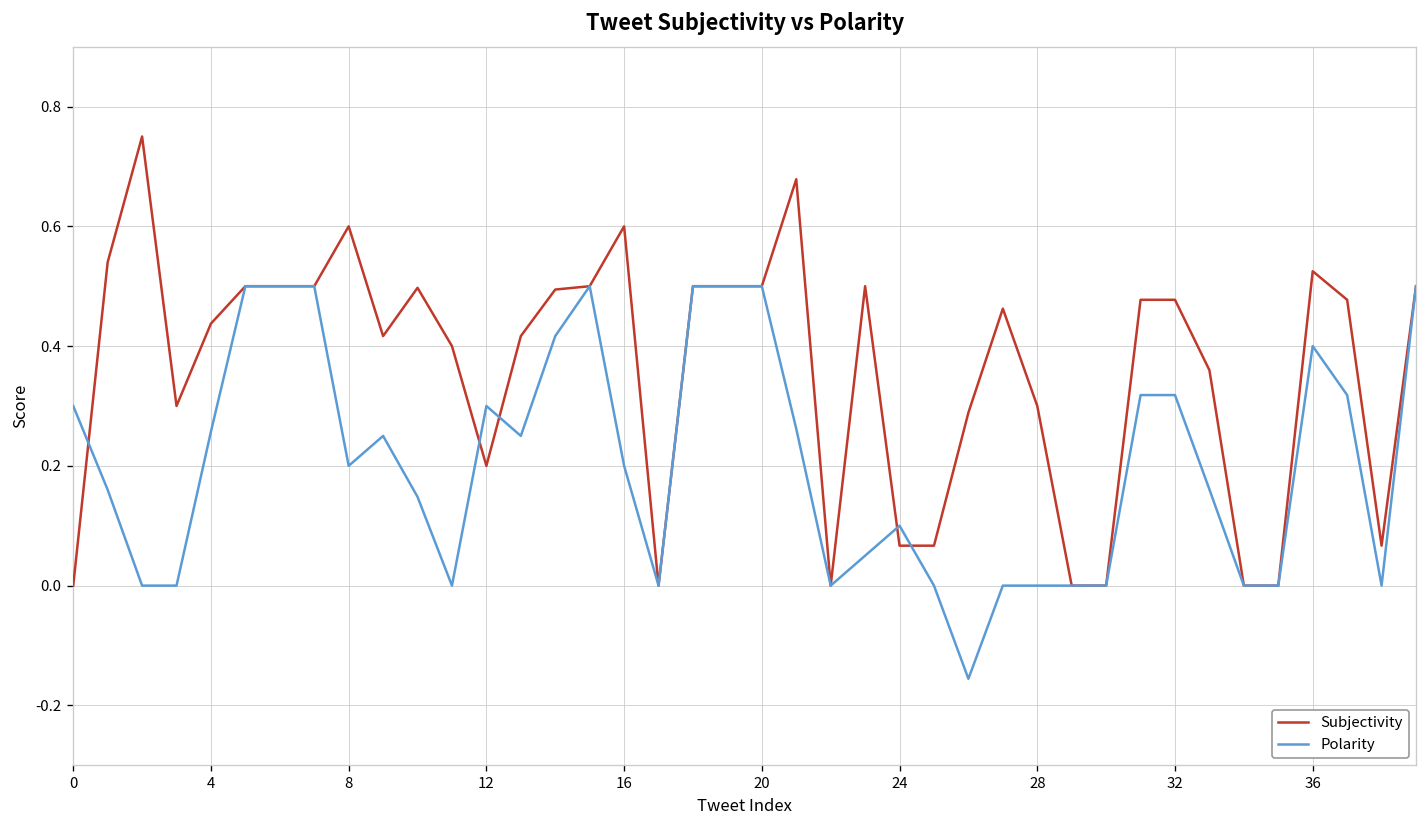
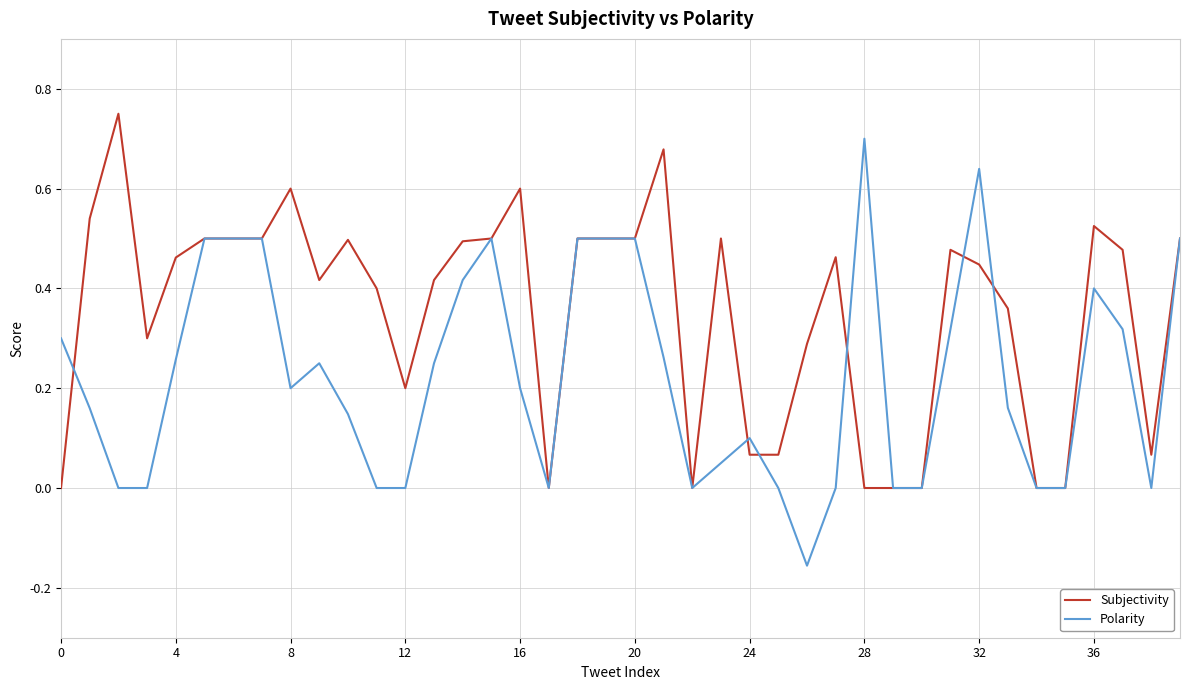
  {
    "Subjectivity": {
      "0": 0.00,
-     "4": 0.44,
+     "4": 0.46,
      "8": 0.60,
      "12": 0.20,
      "16": 0.60,
      "24": 0.07,
-     "28": 0.3,
-     "32": 0.48,
+     "28": 0.0,
+     "32": 0.45,
      "36": 0.53
    },
    "Polarity": {
      "0": 0.30,
      "4": 0.26,
      "8": 0.20,
-     "12": 0.3,
+     "12": 0.0,
      "16": 0.20,
      "24": 0.10,
-     "28": 0.0,
-     "32": 0.32,
+     "28": 0.7,
+     "32": 0.64,
      "36": 0.40
    }
  }
